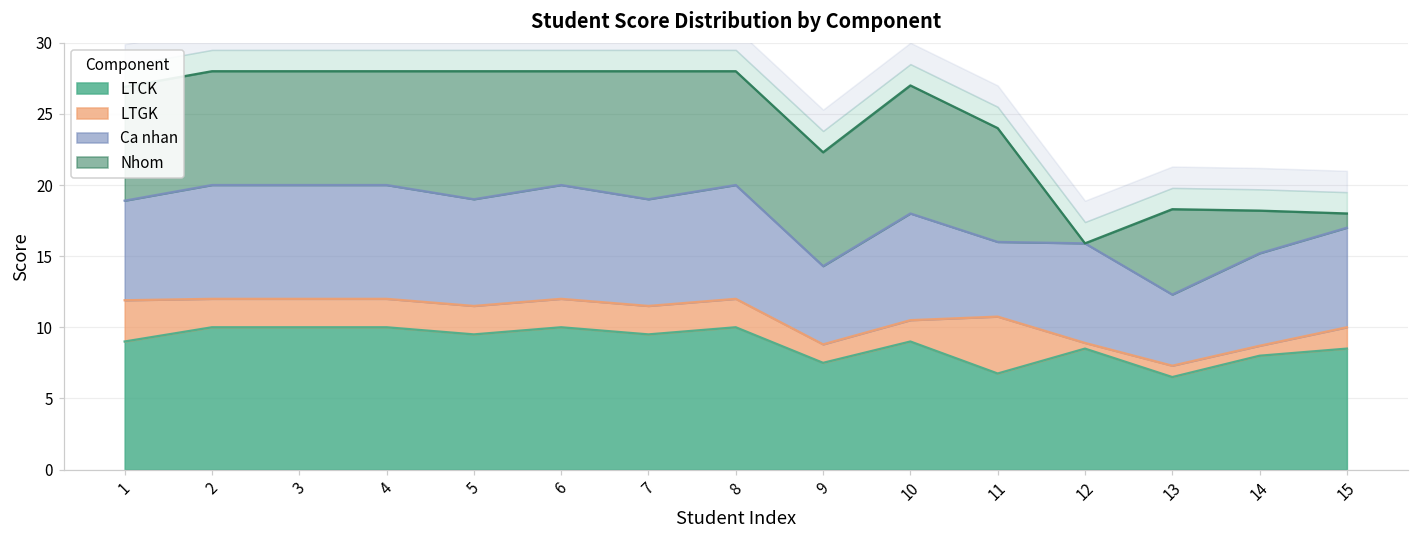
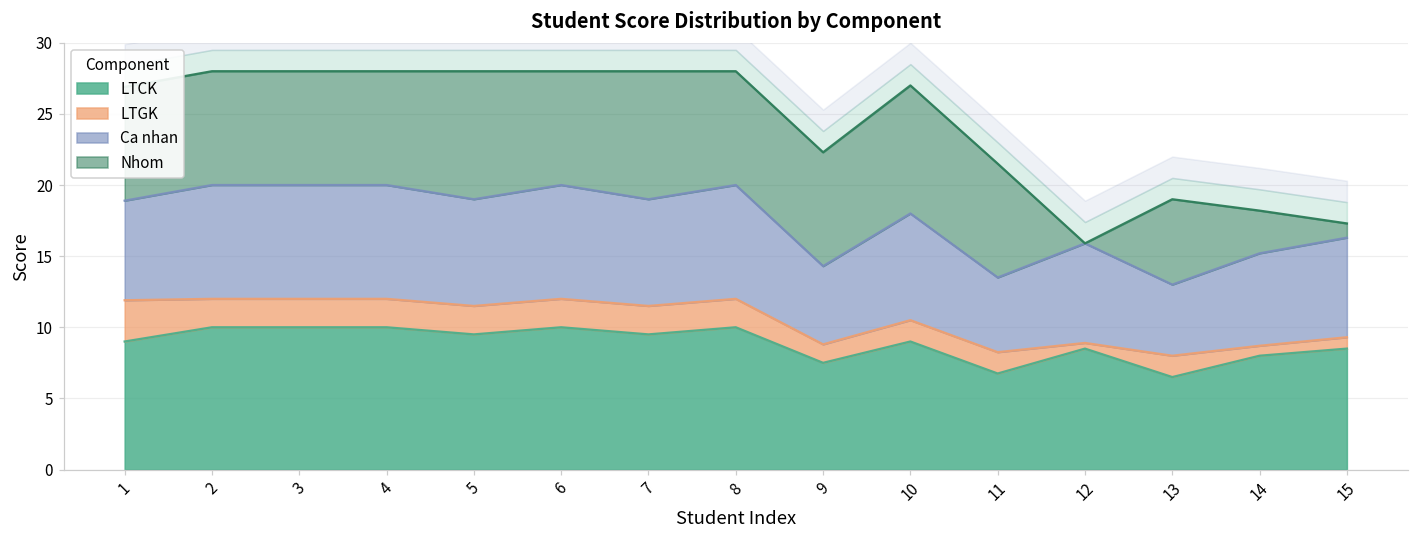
  {
    "LTGK": {
      "1": 2.9,
      "2": 2.0,
      "3": 2.0,
      "4": 2.0,
      "5": 2.0,
      "6": 2.0,
      "7": 2.0,
      "8": 2.0,
      "9": 1.3,
      "10": 1.5,
-     "11": 4.0,
+     "11": 1.5,
      "12": 0.4,
-     "13": 0.8,
+     "13": 1.5,
      "14": 0.7,
-     "15": 1.5
+     "15": 0.8
    }
  }
